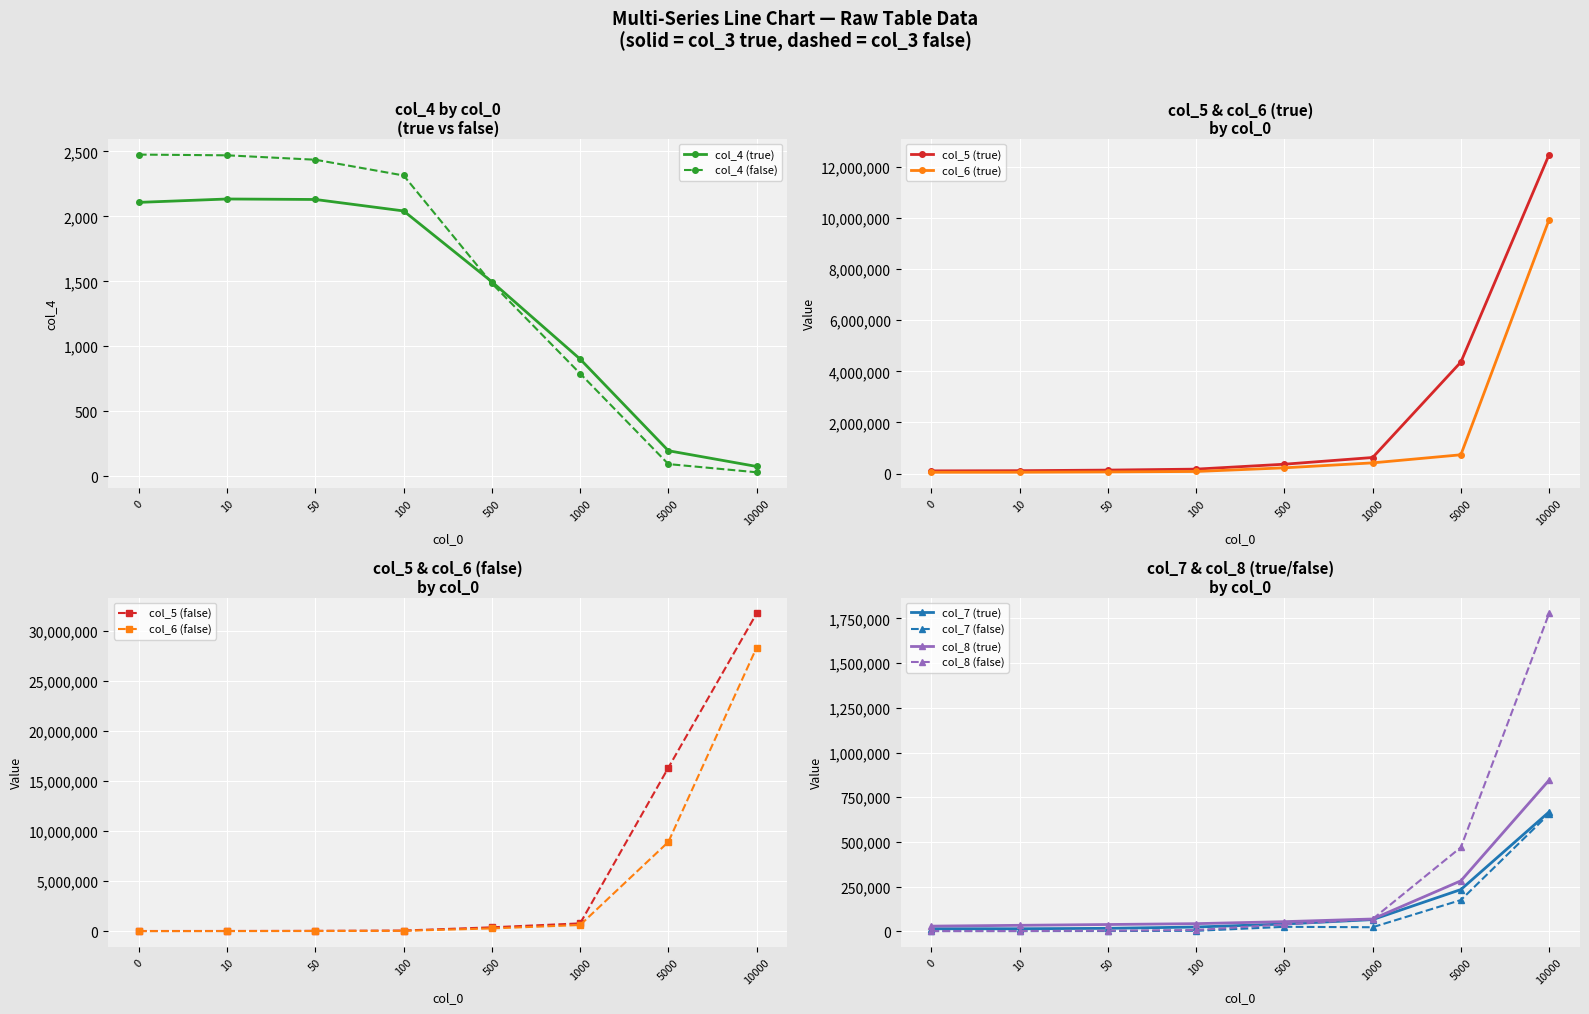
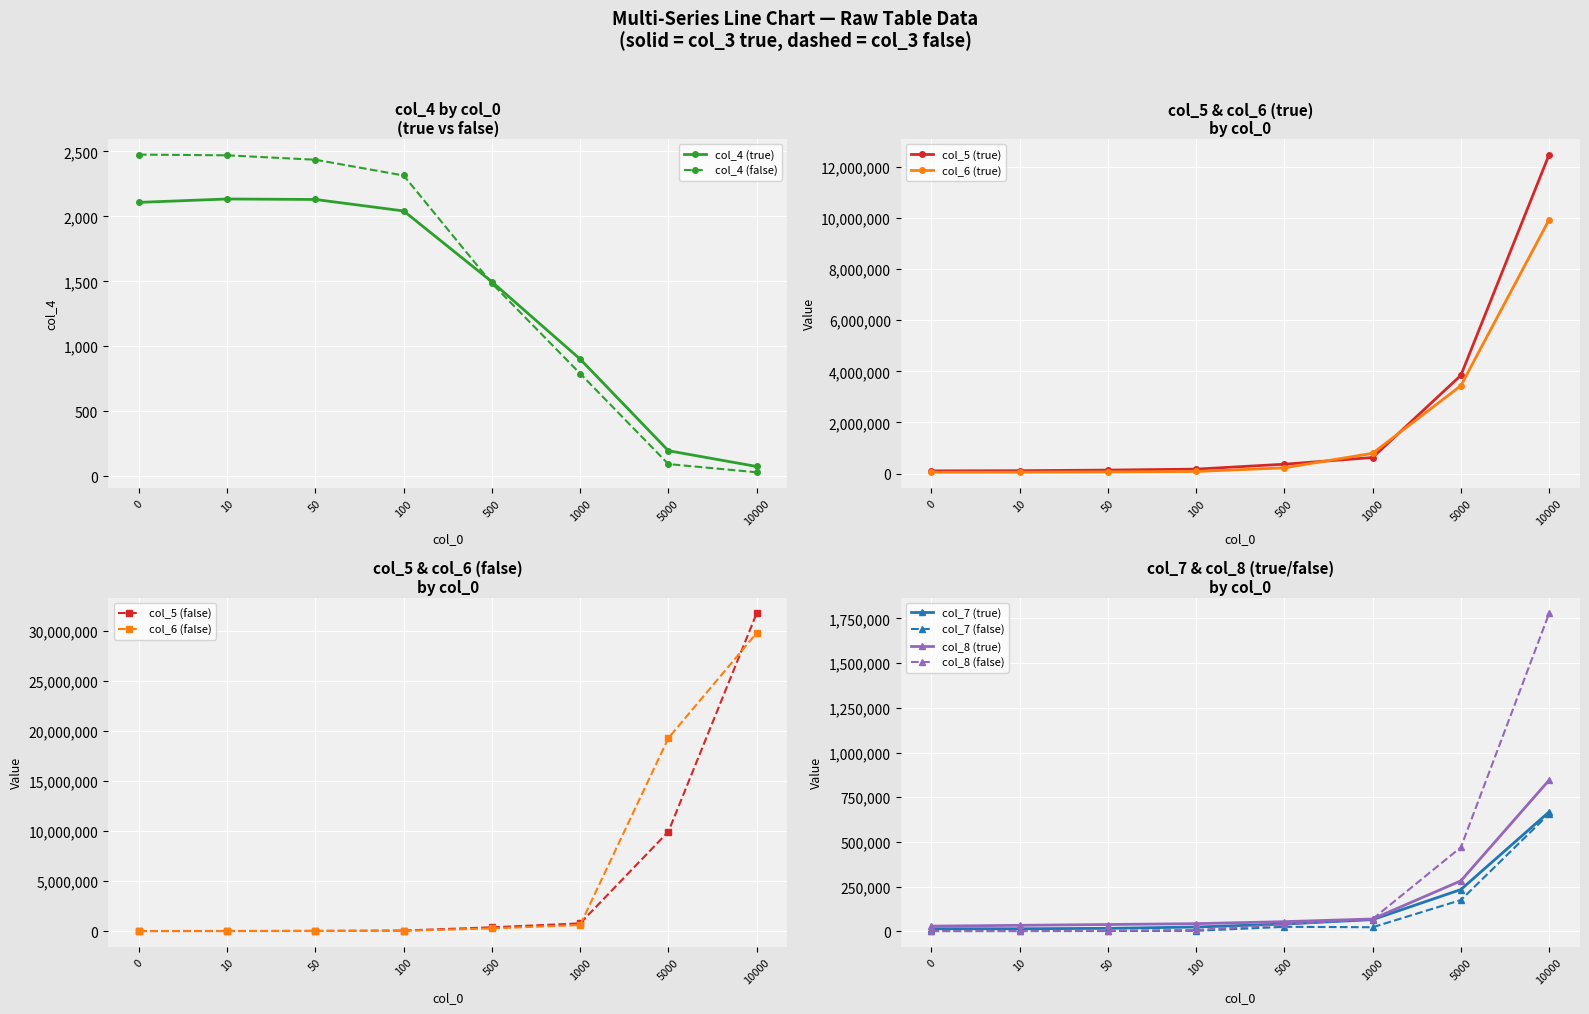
  {
    "col_5 & col_6 (true) by col_0": {
      "col_5 (true)": {
        "500": "400,000",
        "1000": "600,000",
-       "5000": "4,400,000",
+       "5000": "3,800,000",
        "10000": "12,500,000"
      },
      "col_6 (true)": {
        "500": "200,000",
-       "1000": "400,000",
-       "5000": "700,000",
+       "1000": "800,000",
+       "5000": "3,400,000",
        "10000": "9,900,000"
      }
    },
    "col_5 & col_6 (false) by col_0": {
      "col_5 (false)": {
-       "5000": "16,300,000",
+       "5000": "9,900,000",
        "10000": "31,700,000"
      },
      "col_6 (false)": {
-       "5000": "8,900,000",
-       "10000": "28,300,000"
+       "5000": "19,300,000",
+       "10000": "29,800,000"
      }
    }
  }
